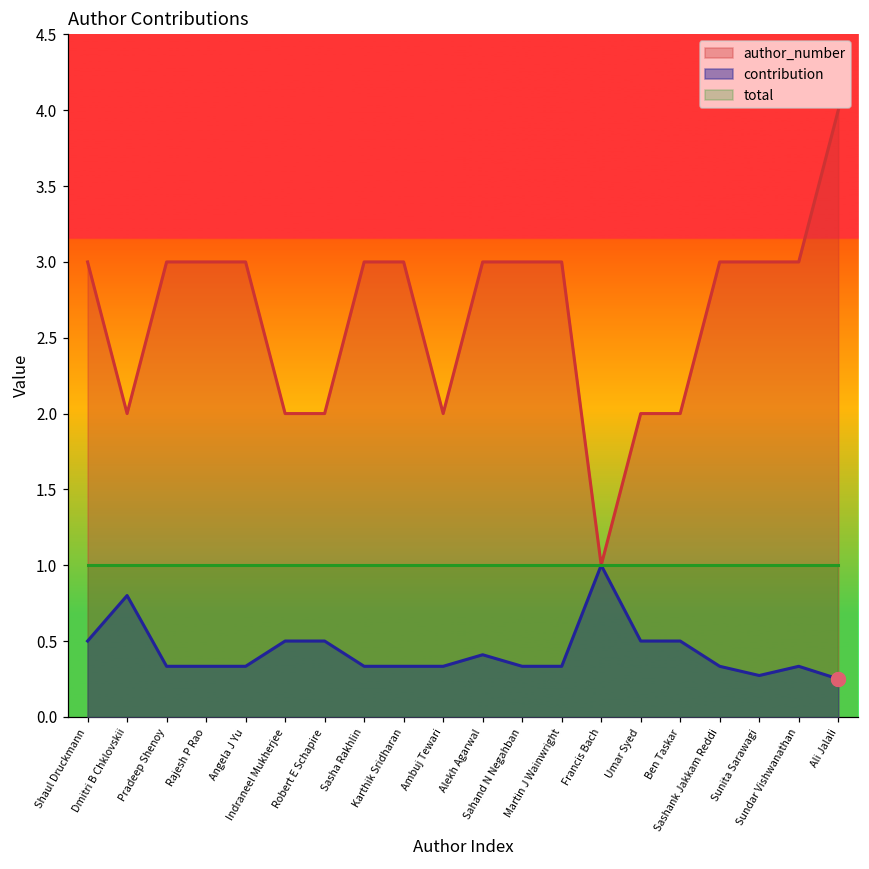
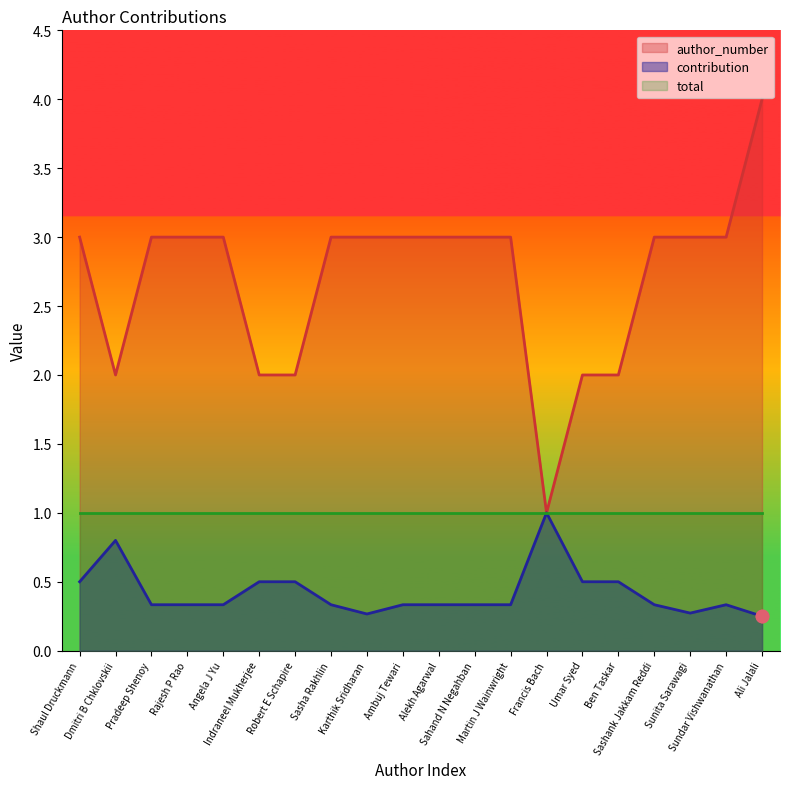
  {
    "author_number": {
      "Shaul Druckmann": 3,
      "Dmitri B Chklovskii": 2,
      "Pradeep Shenoy": 3,
      "Rajesh P Rao": 3,
      "Angela J Yu": 3,
      "Indraneel Mukherjee": 2,
      "Robert E Schapire": 2,
      "Sasha Rakhlin": 3,
      "Karthik Sridharan": 3,
-     "Ambuj Tewari": 2,
+     "Ambuj Tewari": 3,
      "Alekh Agarwal": 3,
      "Sahand N Negahban": 3,
      "Martin J Wainwright": 3,
      "Umar Syed": 2,
      "Ben Taskar": 2,
      "Sashank Jakkam Reddi": 3,
      "Sunita Sarawagi": 3,
      "Sundar Vishwanathan": 3,
      "Ali Jalali": 4
    },
    "contribution": {
      "Shaul Druckmann": 0.50,
      "Dmitri B Chklovskii": 0.80,
      "Pradeep Shenoy": 0.33,
      "Rajesh P Rao": 0.33,
      "Angela J Yu": 0.33,
      "Indraneel Mukherjee": 0.50,
      "Robert E Schapire": 0.50,
      "Sasha Rakhlin": 0.33,
-     "Karthik Sridharan": 0.33,
+     "Karthik Sridharan": 0.27,
      "Ambuj Tewari": 0.33,
-     "Alekh Agarwal": 0.41,
+     "Alekh Agarwal": 0.33,
      "Sahand N Negahban": 0.33,
      "Martin J Wainwright": 0.33,
      "Umar Syed": 0.50,
      "Ben Taskar": 0.50,
      "Sashank Jakkam Reddi": 0.33,
      "Sunita Sarawagi": 0.27,
      "Sundar Vishwanathan": 0.33
    },
    "total": {
      "Shaul Druckmann": 1.00,
      "Dmitri B Chklovskii": 1.00,
      "Pradeep Shenoy": 1.00,
      "Rajesh P Rao": 1.00,
      "Angela J Yu": 1.00,
      "Indraneel Mukherjee": 1.00,
      "Robert E Schapire": 1.00,
      "Sasha Rakhlin": 1.00,
      "Karthik Sridharan": 1.00,
      "Ambuj Tewari": 1.00,
      "Alekh Agarwal": 1.00,
      "Sahand N Negahban": 1.00,
      "Martin J Wainwright": 1.00,
      "Umar Syed": 1.00,
      "Ben Taskar": 1.00,
      "Sashank Jakkam Reddi": 1.00,
      "Sunita Sarawagi": 1.00,
      "Sundar Vishwanathan": 1.00,
      "Ali Jalali": 1.00
    }
  }
